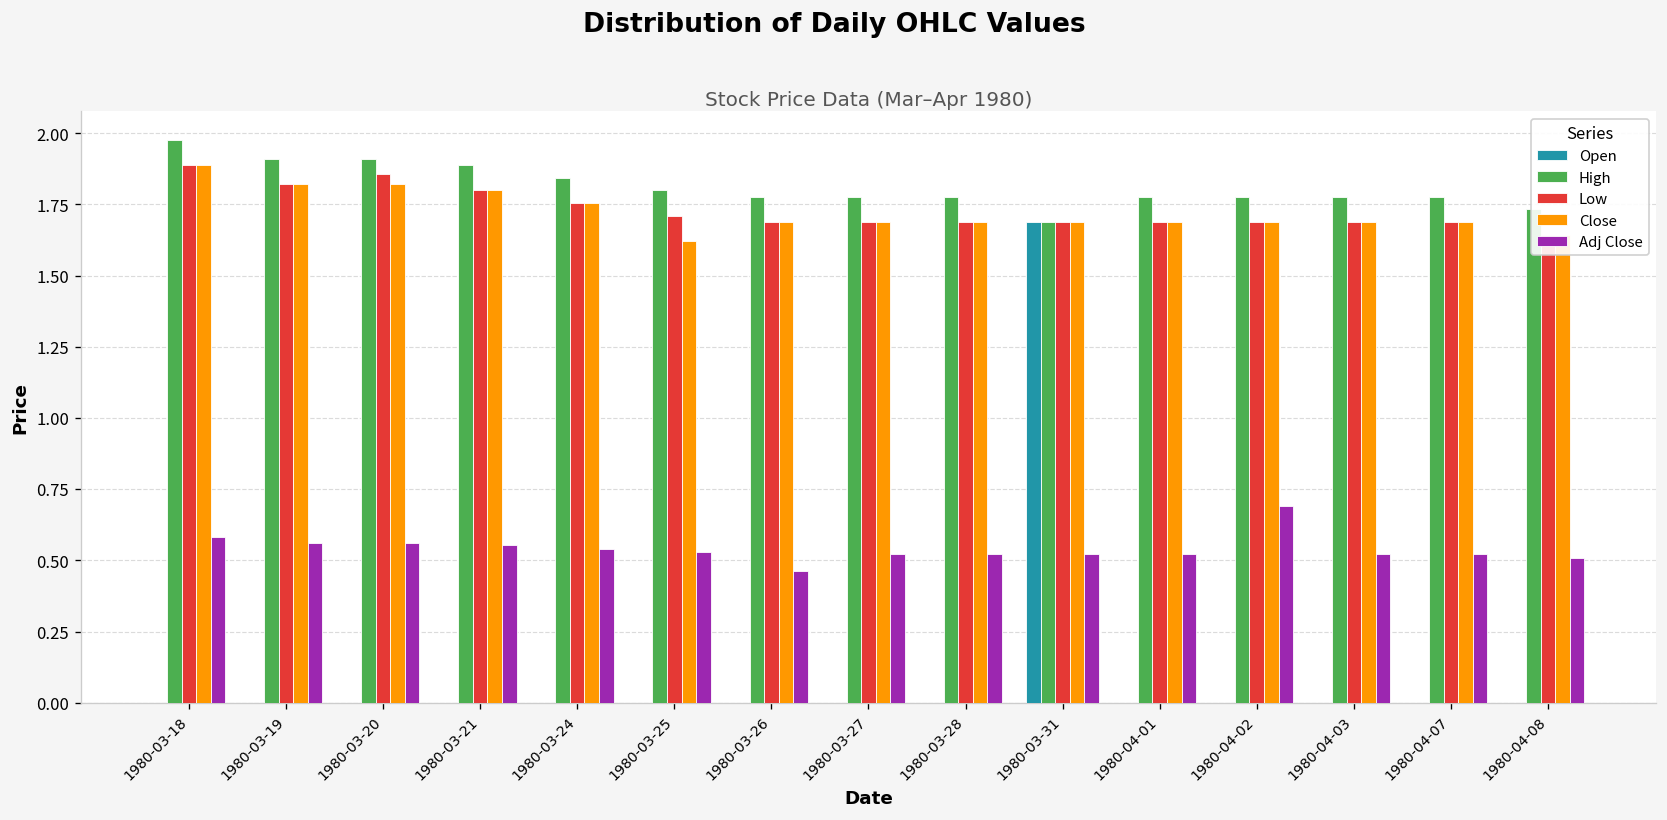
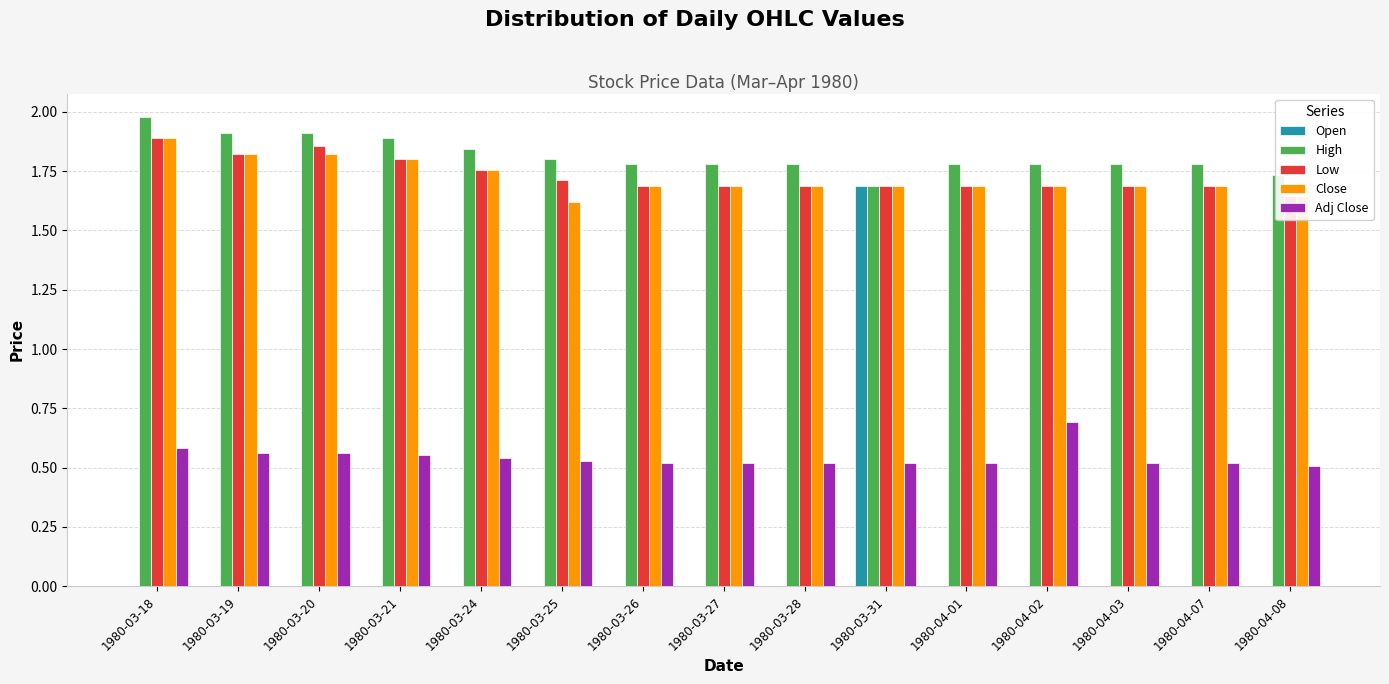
  {
    "Open": {
      "1980-03-18": 0.00,
      "1980-03-19": 0.00,
      "1980-03-20": 0.00,
      "1980-03-21": 0.00,
      "1980-03-24": 0.00,
      "1980-03-25": 0.00,
      "1980-03-26": 0.00,
      "1980-03-27": 0.00,
      "1980-03-28": 0.00,
      "1980-03-31": 1.69,
      "1980-04-01": 0.00,
      "1980-04-02": 0.00,
      "1980-04-03": 0.00,
      "1980-04-07": 0.00,
      "1980-04-08": 0.00
    },
    "High": {
      "1980-03-18": 1.98,
      "1980-03-19": 1.91,
      "1980-03-20": 1.91,
      "1980-03-21": 1.89,
      "1980-03-24": 1.84,
      "1980-03-25": 1.80,
      "1980-03-26": 1.78,
      "1980-03-27": 1.78,
      "1980-03-28": 1.78,
      "1980-03-31": 1.69,
      "1980-04-01": 1.78,
      "1980-04-02": 1.78,
      "1980-04-03": 1.78,
      "1980-04-07": 1.78
    },
    "Low": {
      "1980-03-18": 1.89,
      "1980-03-19": 1.82,
      "1980-03-20": 1.86,
      "1980-03-21": 1.80,
      "1980-03-24": 1.76,
      "1980-03-25": 1.71,
      "1980-03-26": 1.69,
      "1980-03-27": 1.69,
      "1980-03-28": 1.69,
      "1980-03-31": 1.69,
      "1980-04-01": 1.69,
      "1980-04-02": 1.69,
      "1980-04-03": 1.69,
      "1980-04-07": 1.69
    },
    "Close": {
      "1980-03-18": 1.89,
      "1980-03-19": 1.82,
      "1980-03-20": 1.82,
      "1980-03-21": 1.80,
      "1980-03-24": 1.76,
      "1980-03-25": 1.62,
      "1980-03-26": 1.69,
      "1980-03-27": 1.69,
      "1980-03-28": 1.69,
      "1980-03-31": 1.69,
      "1980-04-01": 1.69,
      "1980-04-02": 1.69,
      "1980-04-03": 1.69,
      "1980-04-07": 1.69
    },
    "Adj Close": {
      "1980-03-18": 0.58,
      "1980-03-19": 0.56,
      "1980-03-20": 0.56,
      "1980-03-21": 0.56,
      "1980-03-24": 0.54,
      "1980-03-25": 0.53,
-     "1980-03-26": 0.46,
+     "1980-03-26": 0.52,
      "1980-03-27": 0.52,
      "1980-03-28": 0.52,
      "1980-03-31": 0.52,
      "1980-04-01": 0.52,
      "1980-04-02": 0.69,
      "1980-04-03": 0.52,
      "1980-04-07": 0.52,
      "1980-04-08": 0.51
    }
  }
